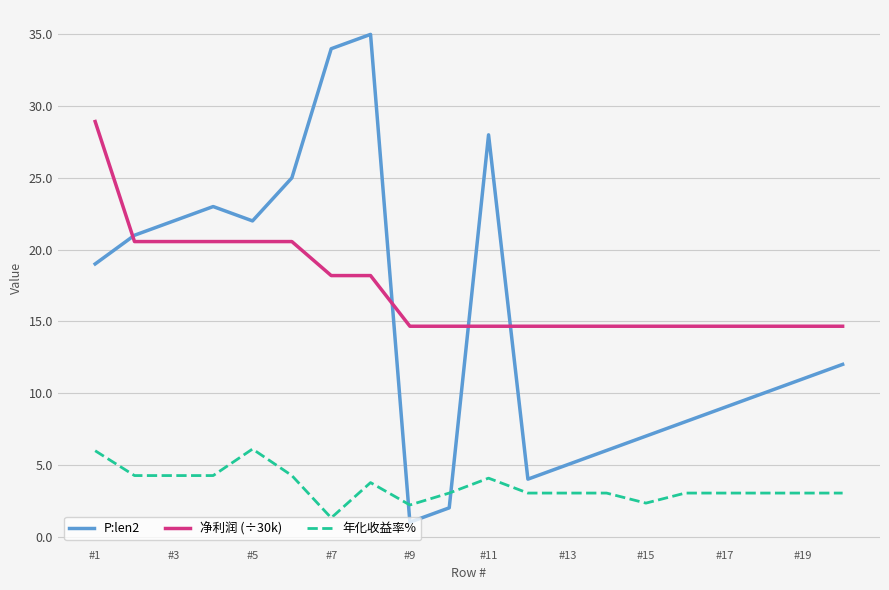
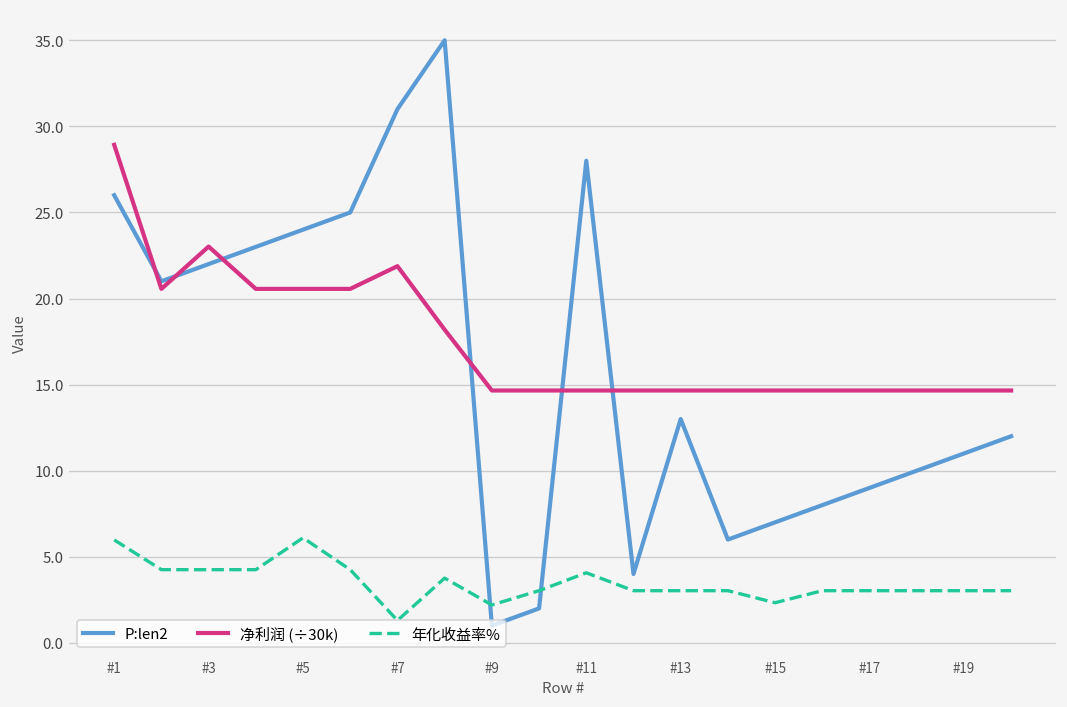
  {
    "P:len2": {
-     "#1": 19,
+     "#1": 26,
      "#3": 22,
-     "#5": 22,
-     "#7": 34,
+     "#5": 24,
+     "#7": 31,
      "#11": 28,
-     "#13": 5,
+     "#13": 13,
      "#15": 7,
      "#17": 9,
      "#19": 11
    },
    "净利润 (÷30k)": {
      "#1": 28.9,
-     "#3": 20.6,
+     "#3": 23.0,
      "#5": 20.6,
-     "#7": 18.2,
+     "#7": 21.9,
      "#9": 14.7,
      "#11": 14.7,
      "#13": 14.7,
      "#15": 14.7,
      "#17": 14.7,
      "#19": 14.7
    },
    "年化收益率%": {
      "#1": 6.0,
      "#3": 4.3,
      "#5": 6.1,
      "#9": 2.2,
      "#11": 4.1,
      "#13": 3.0,
      "#15": 2.3,
      "#17": 3.0,
      "#19": 3.0
    }
  }
